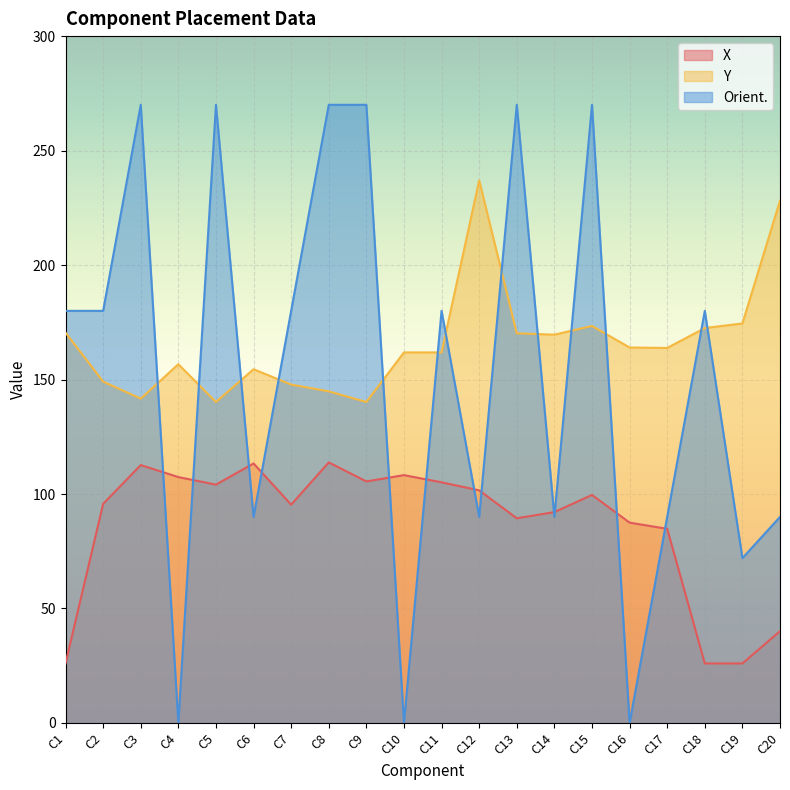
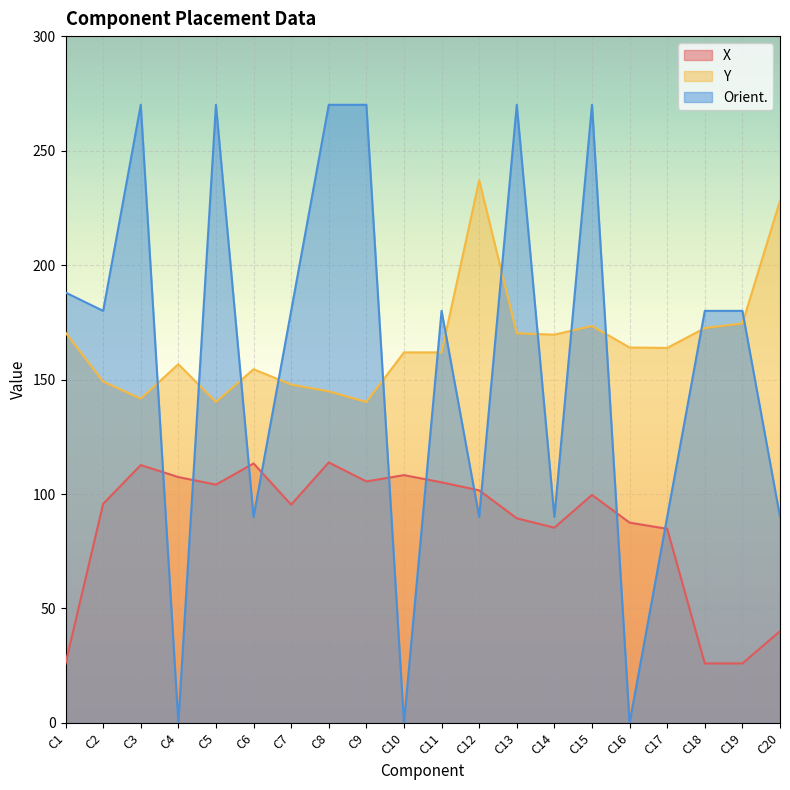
  {
    "X": {
      "C1": 26,
      "C2": 96,
      "C3": 113,
      "C4": 107,
      "C5": 104,
      "C6": 113,
      "C7": 95,
      "C8": 114,
      "C9": 106,
      "C10": 108,
      "C11": 105,
      "C12": 102,
      "C13": 89,
-     "C14": 92,
+     "C14": 85,
      "C15": 100,
      "C16": 88,
      "C17": 85,
      "C18": 26,
      "C19": 26,
      "C20": 40
    },
    "Y": {
      "C1": 171,
      "C2": 149,
      "C3": 142,
      "C4": 157,
      "C5": 140,
      "C6": 155,
      "C7": 148,
      "C8": 145,
      "C9": 140,
      "C10": 162,
      "C11": 162,
      "C12": 237,
      "C13": 170,
      "C14": 170,
      "C15": 173,
      "C16": 164,
      "C17": 164,
      "C18": 173,
      "C19": 175,
      "C20": 228
    },
    "Orient.": {
-     "C1": 180,
+     "C1": 188,
      "C2": 180,
      "C3": 270,
      "C4": 0,
      "C5": 270,
      "C6": 90,
      "C7": 180,
      "C8": 270,
      "C9": 270,
      "C10": 0,
      "C11": 180,
      "C12": 90,
      "C13": 270,
      "C14": 90,
      "C15": 270,
      "C16": 0,
      "C17": 90,
      "C18": 180,
-     "C19": 72,
+     "C19": 180,
      "C20": 90
    }
  }
